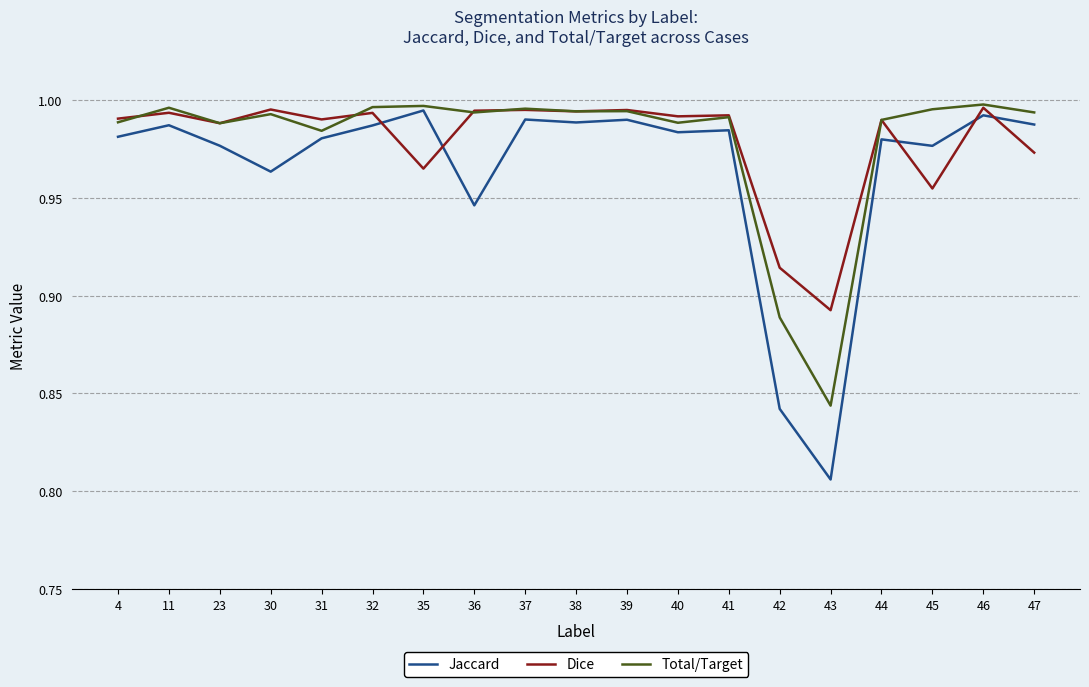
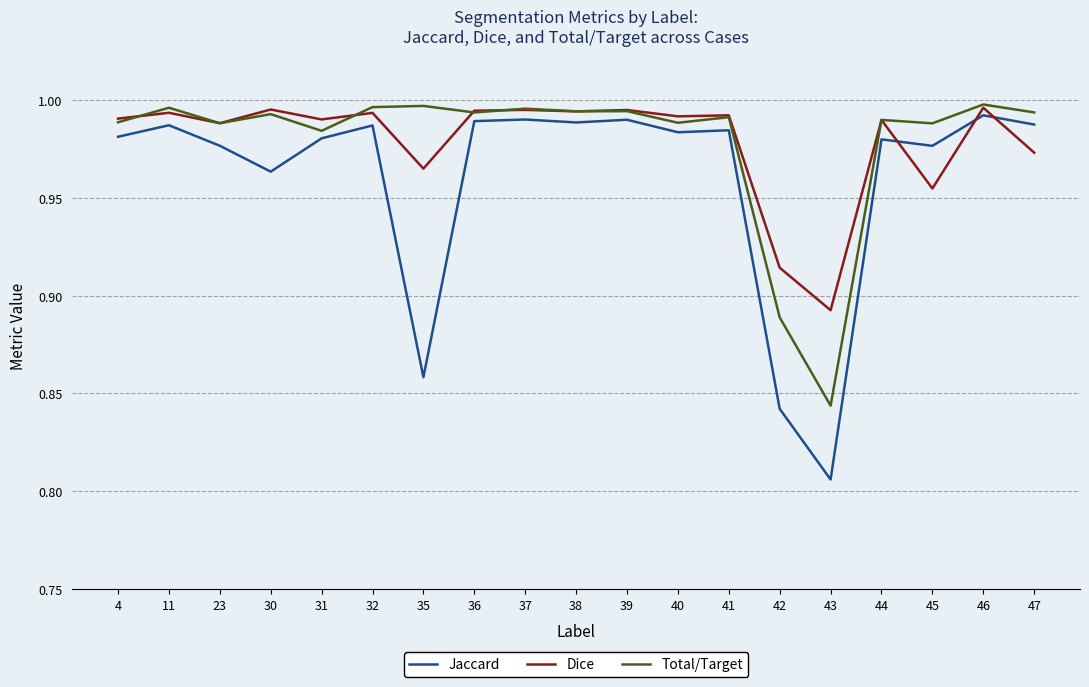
  {
    "Jaccard": {
      "4": 0.981,
      "11": 0.987,
      "23": 0.977,
      "30": 0.963,
      "31": 0.980,
      "32": 0.987,
-     "35": 0.995,
-     "36": 0.946,
+     "35": 0.858,
+     "36": 0.989,
      "37": 0.990,
      "38": 0.989,
      "39": 0.990,
      "40": 0.984,
      "41": 0.985,
      "42": 0.842,
      "43": 0.806,
      "44": 0.980,
      "45": 0.977,
      "46": 0.992,
      "47": 0.988
    },
    "Dice": {
      "4": 0.991,
      "11": 0.994,
      "30": 0.995,
      "31": 0.990,
      "32": 0.993,
      "35": 0.965,
      "40": 0.992,
      "42": 0.914,
      "43": 0.893,
      "45": 0.955,
      "46": 0.996,
      "47": 0.973
    },
    "Total/Target": {
      "4": 0.989,
      "11": 0.996,
      "30": 0.993,
      "31": 0.984,
      "32": 0.996,
      "35": 0.997,
      "40": 0.988,
      "42": 0.889,
      "43": 0.844,
-     "45": 0.995,
+     "45": 0.988,
      "46": 0.998,
      "47": 0.994
    }
  }
